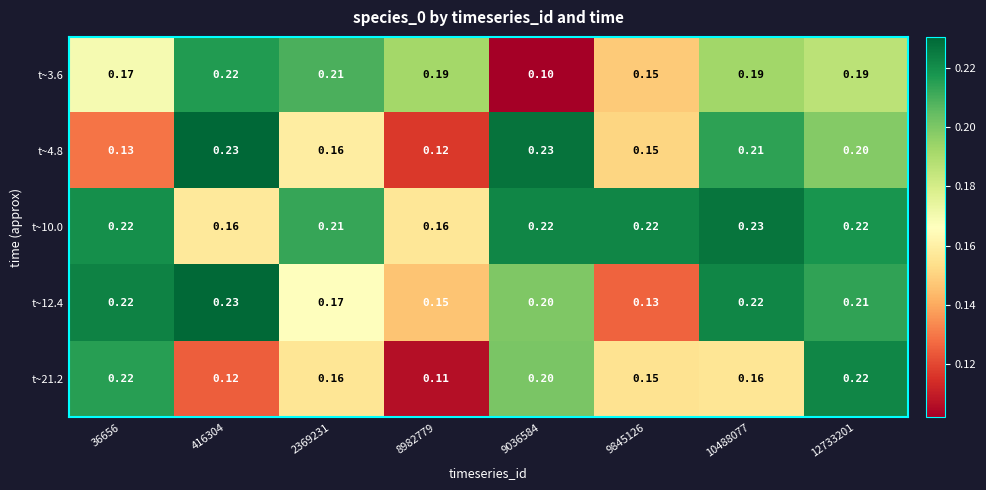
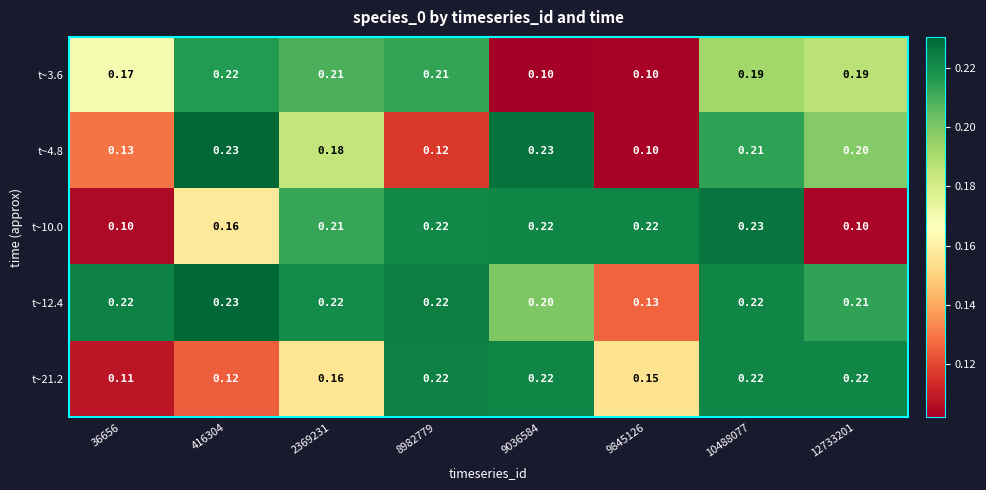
  {
    "t~3.6": {
      "36656": 0.17,
      "416304": 0.22,
      "2369231": 0.21,
-     "8982779": 0.19,
+     "8982779": 0.21,
      "9036584": 0.10,
-     "9845126": 0.15,
+     "9845126": 0.10,
      "10488077": 0.19,
      "12733201": 0.19
    },
    "t~4.8": {
      "36656": 0.13,
      "416304": 0.23,
-     "2369231": 0.16,
+     "2369231": 0.18,
      "8982779": 0.12,
      "9036584": 0.23,
-     "9845126": 0.15,
+     "9845126": 0.10,
      "10488077": 0.21,
      "12733201": 0.20
    },
    "t~10.0": {
-     "36656": 0.22,
+     "36656": 0.10,
      "416304": 0.16,
      "2369231": 0.21,
-     "8982779": 0.16,
+     "8982779": 0.22,
      "9036584": 0.22,
      "9845126": 0.22,
      "10488077": 0.23,
-     "12733201": 0.22
+     "12733201": 0.10
    },
    "t~12.4": {
      "36656": 0.22,
      "416304": 0.23,
-     "2369231": 0.17,
-     "8982779": 0.15,
+     "2369231": 0.22,
+     "8982779": 0.22,
      "9036584": 0.20,
      "9845126": 0.13,
      "10488077": 0.22,
      "12733201": 0.21
    },
    "t~21.2": {
-     "36656": 0.22,
+     "36656": 0.11,
      "416304": 0.12,
      "2369231": 0.16,
-     "8982779": 0.11,
-     "9036584": 0.20,
+     "8982779": 0.22,
+     "9036584": 0.22,
      "9845126": 0.15,
-     "10488077": 0.16,
+     "10488077": 0.22,
      "12733201": 0.22
    }
  }
